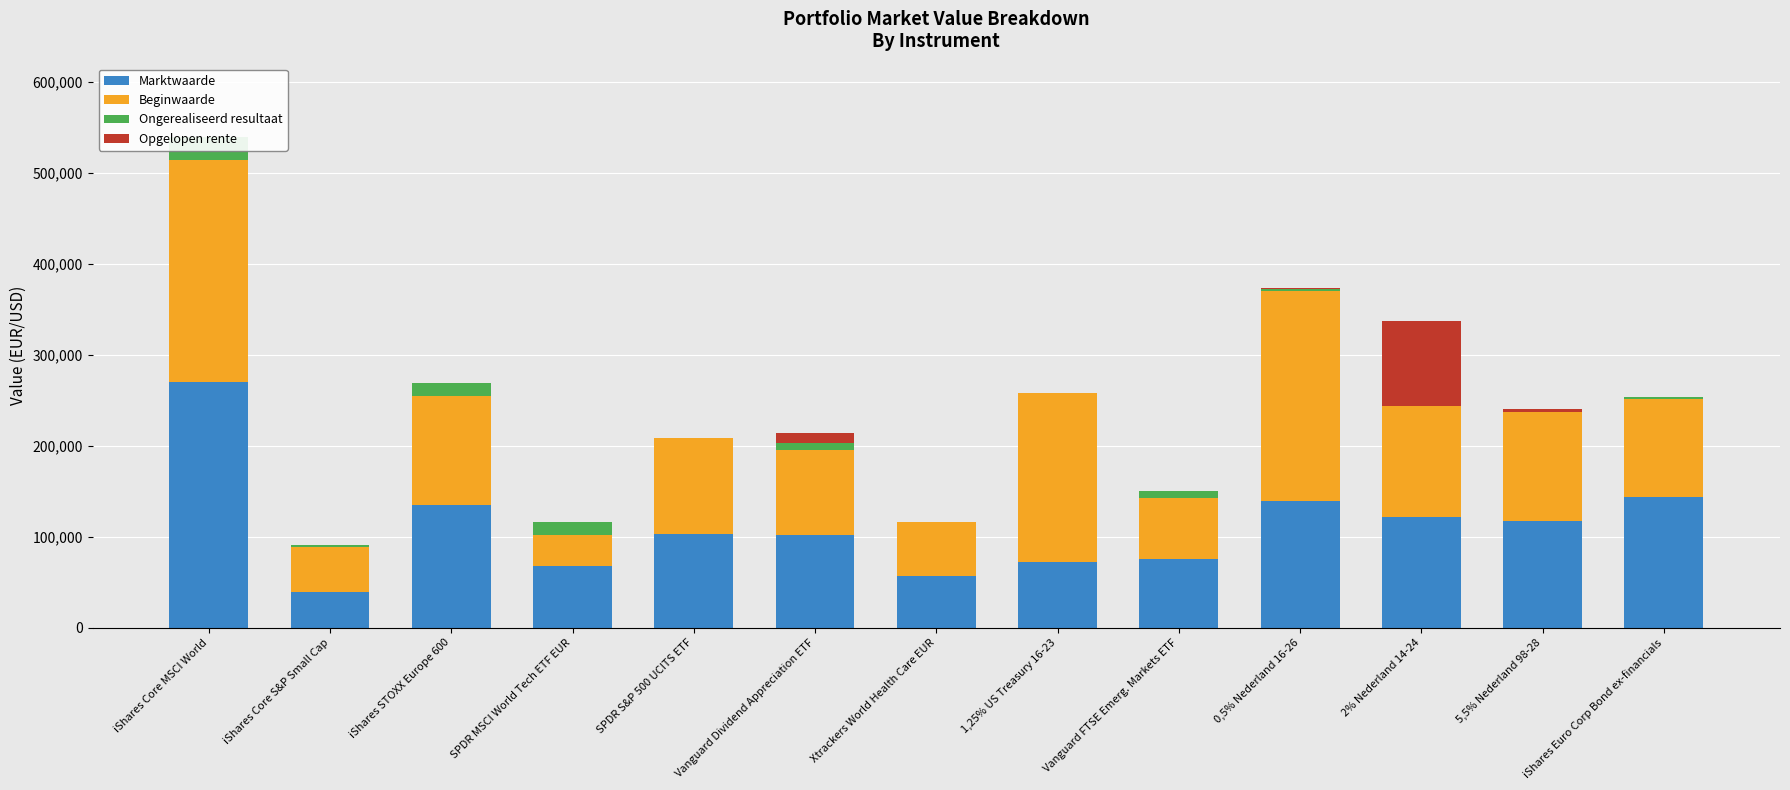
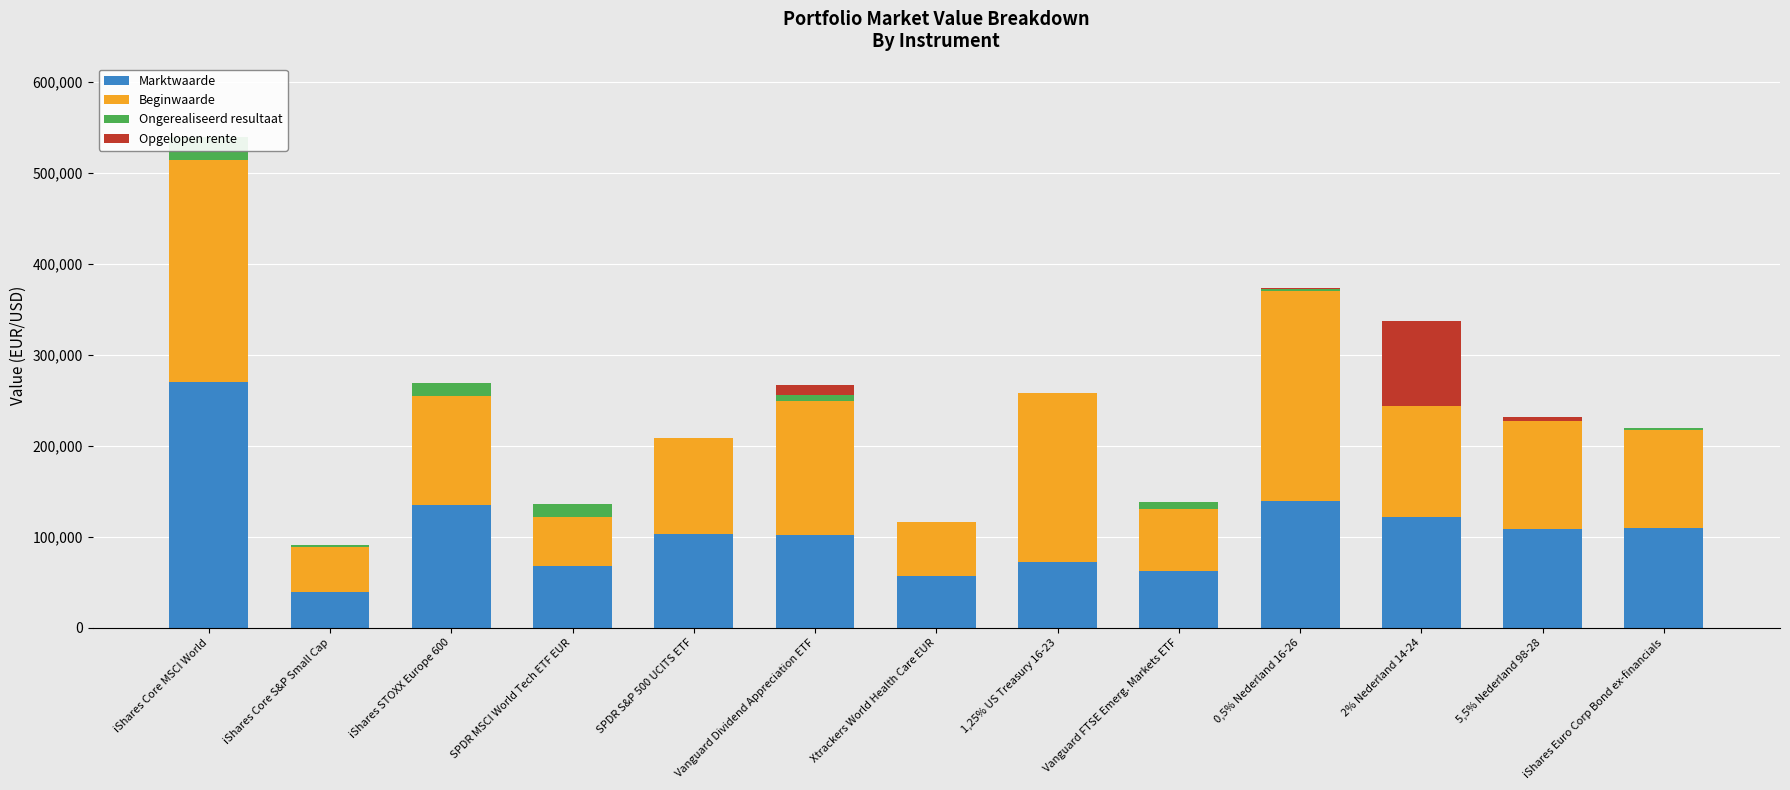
  {
    "Marktwaarde": {
      "iShares Core MSCI World": "270,000",
      "iShares Core S&P Small Cap": "40,000",
      "iShares STOXX Europe 600": "130,000",
      "SPDR MSCI World Tech ETF EUR": "70,000",
      "SPDR S&P 500 UCITS ETF": "100,000",
      "Vanguard Dividend Appreciation ETF": "100,000",
      "Xtrackers World Health Care EUR": "60,000",
      "1,25% US Treasury 16-23": "70,000",
-     "Vanguard FTSE Emerg. Markets ETF": "80,000",
+     "Vanguard FTSE Emerg. Markets ETF": "60,000",
      "0,5% Nederland 16-26": "140,000",
      "2% Nederland 14-24": "120,000",
-     "5,5% Nederland 98-28": "120,000",
-     "iShares Euro Corp Bond ex-financials": "140,000"
+     "5,5% Nederland 98-28": "110,000",
+     "iShares Euro Corp Bond ex-financials": "110,000"
    },
    "Beginwaarde": {
      "iShares Core MSCI World": "240,000",
      "iShares Core S&P Small Cap": "50,000",
      "iShares STOXX Europe 600": "120,000",
-     "SPDR MSCI World Tech ETF EUR": "30,000",
+     "SPDR MSCI World Tech ETF EUR": "50,000",
      "SPDR S&P 500 UCITS ETF": "100,000",
-     "Vanguard Dividend Appreciation ETF": "90,000",
+     "Vanguard Dividend Appreciation ETF": "150,000",
      "Xtrackers World Health Care EUR": "60,000",
      "1,25% US Treasury 16-23": "190,000",
      "Vanguard FTSE Emerg. Markets ETF": "70,000",
      "0,5% Nederland 16-26": "230,000",
      "2% Nederland 14-24": "120,000",
      "5,5% Nederland 98-28": "120,000",
      "iShares Euro Corp Bond ex-financials": "110,000"
    },
    "Ongerealiseerd resultaat": {
      "iShares STOXX Europe 600": "10,000",
      "SPDR MSCI World Tech ETF EUR": "10,000",
      "SPDR S&P 500 UCITS ETF": "0",
      "Vanguard Dividend Appreciation ETF": "10,000",
      "Xtrackers World Health Care EUR": "0",
      "1,25% US Treasury 16-23": "0",
      "Vanguard FTSE Emerg. Markets ETF": "10,000",
      "2% Nederland 14-24": "0",
      "5,5% Nederland 98-28": "0"
    },
    "Opgelopen rente": {
      "iShares Core S&P Small Cap": "0",
      "iShares STOXX Europe 600": "0",
      "SPDR MSCI World Tech ETF EUR": "0",
      "SPDR S&P 500 UCITS ETF": "0",
      "Vanguard Dividend Appreciation ETF": "10,000",
      "Xtrackers World Health Care EUR": "0",
      "Vanguard FTSE Emerg. Markets ETF": "0",
      "2% Nederland 14-24": "90,000",
      "5,5% Nederland 98-28": "0",
      "iShares Euro Corp Bond ex-financials": "0"
    }
  }
